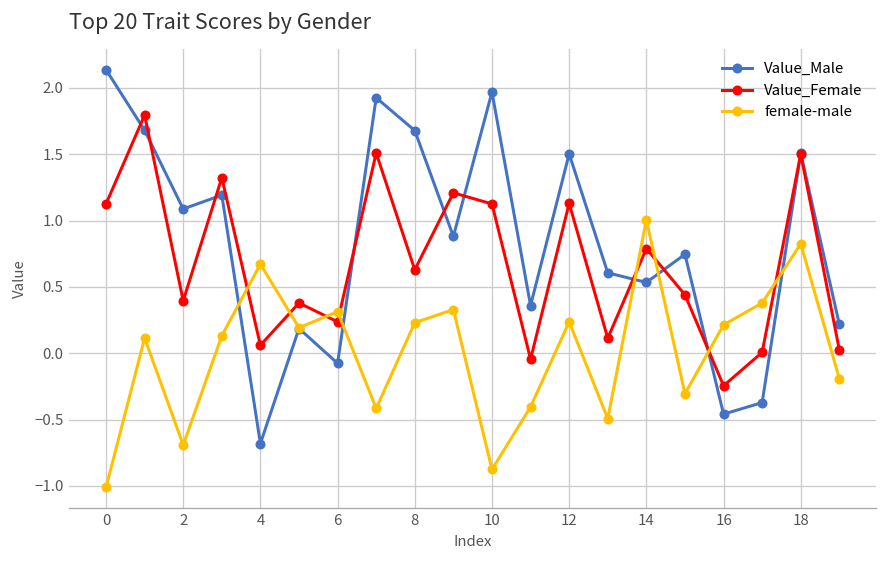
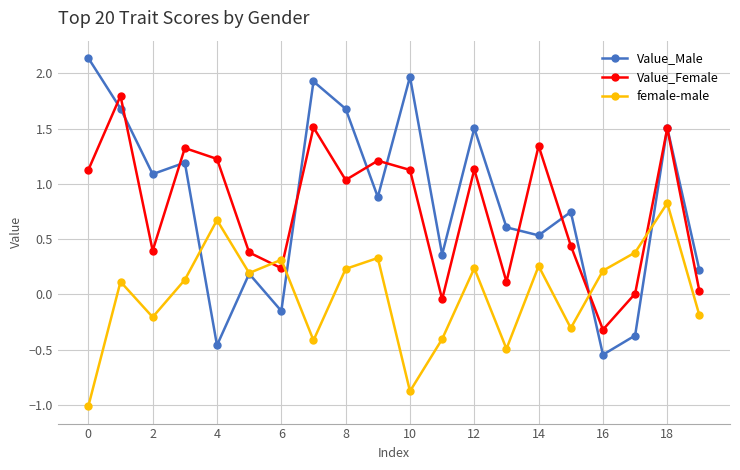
  {
    "Value_Male": {
      "0": 2.14,
      "2": 1.09,
-     "4": -0.68,
-     "6": -0.08,
+     "4": -0.46,
+     "6": -0.15,
      "8": 1.68,
      "10": 1.97,
      "12": 1.50,
      "14": 0.53,
-     "16": -0.46
+     "16": -0.55
    },
    "Value_Female": {
      "0": 1.13,
      "2": 0.40,
-     "4": 0.06,
+     "4": 1.23,
      "6": 0.24,
-     "8": 0.63,
+     "8": 1.03,
      "10": 1.13,
      "12": 1.13,
-     "14": 0.79,
-     "16": -0.25
+     "14": 1.34,
+     "16": -0.32
    },
    "female-male": {
      "0": -1.01,
-     "2": -0.69,
+     "2": -0.21,
      "4": 0.67,
      "6": 0.31,
      "8": 0.23,
      "10": -0.88,
      "12": 0.24,
-     "14": 1.01,
+     "14": 0.26,
      "16": 0.21,
      "18": 0.83
    }
  }
